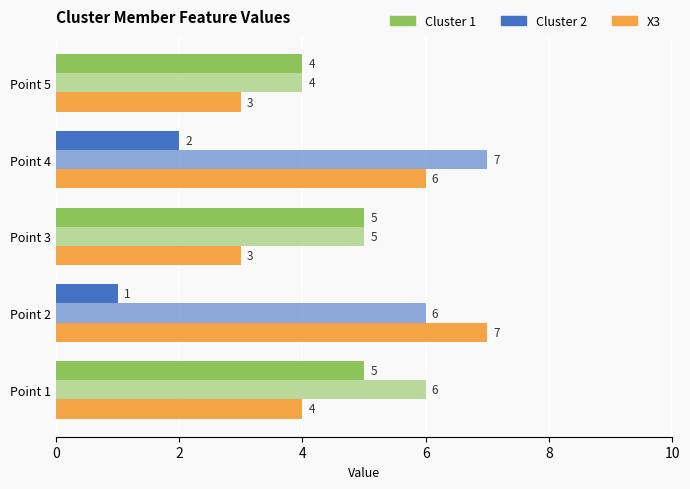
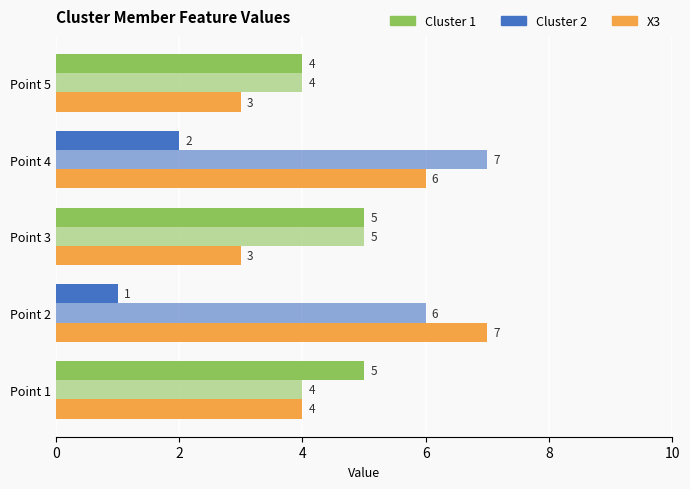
  {
    "Point 5": 4,
    "Point 4": 7,
    "Point 3": 5,
    "Point 2": 6,
-   "Point 1": 6
+   "Point 1": 4
  }
